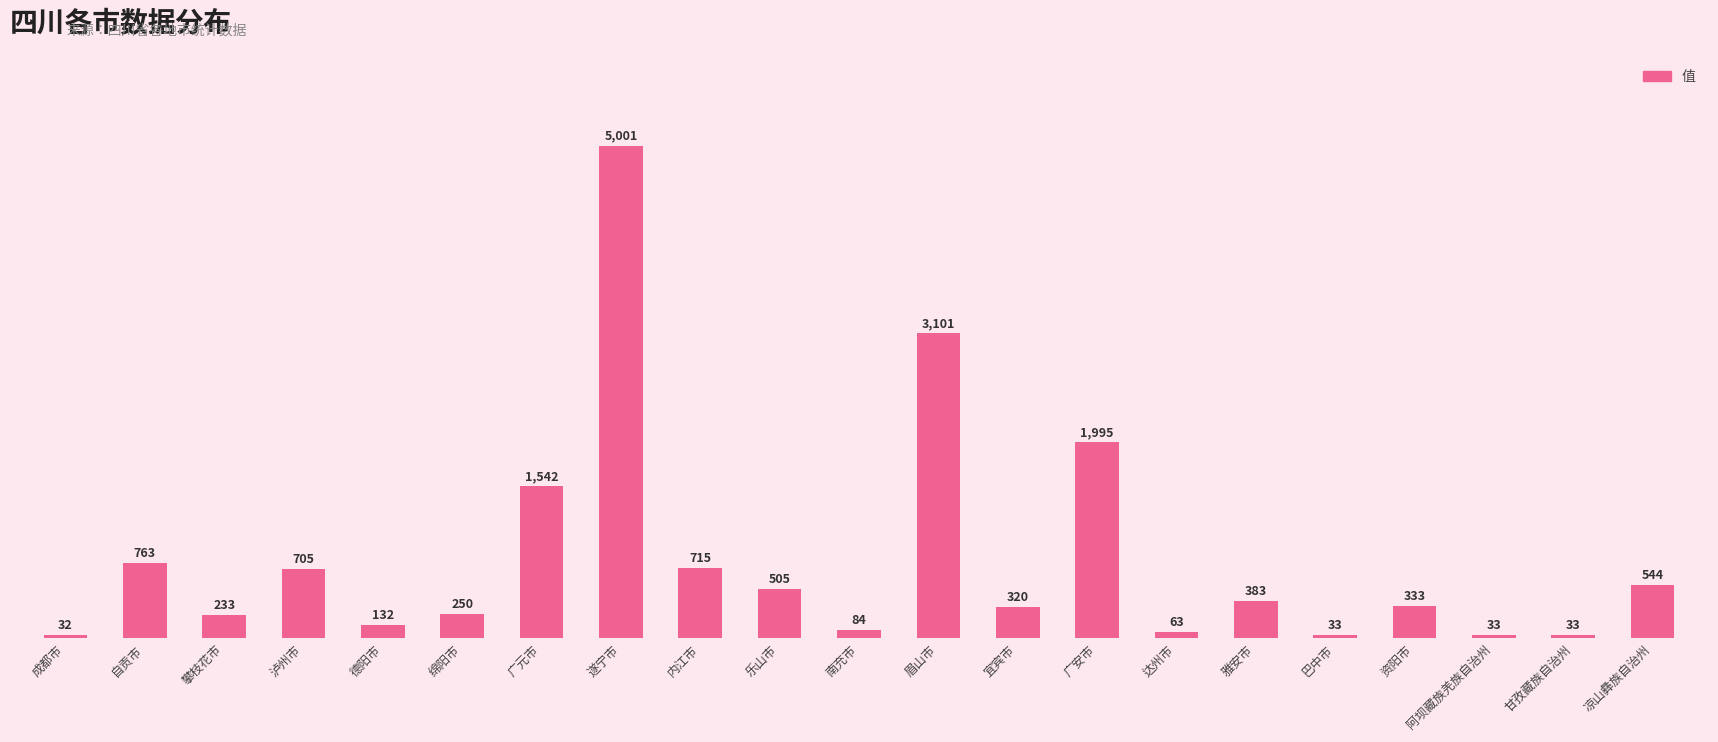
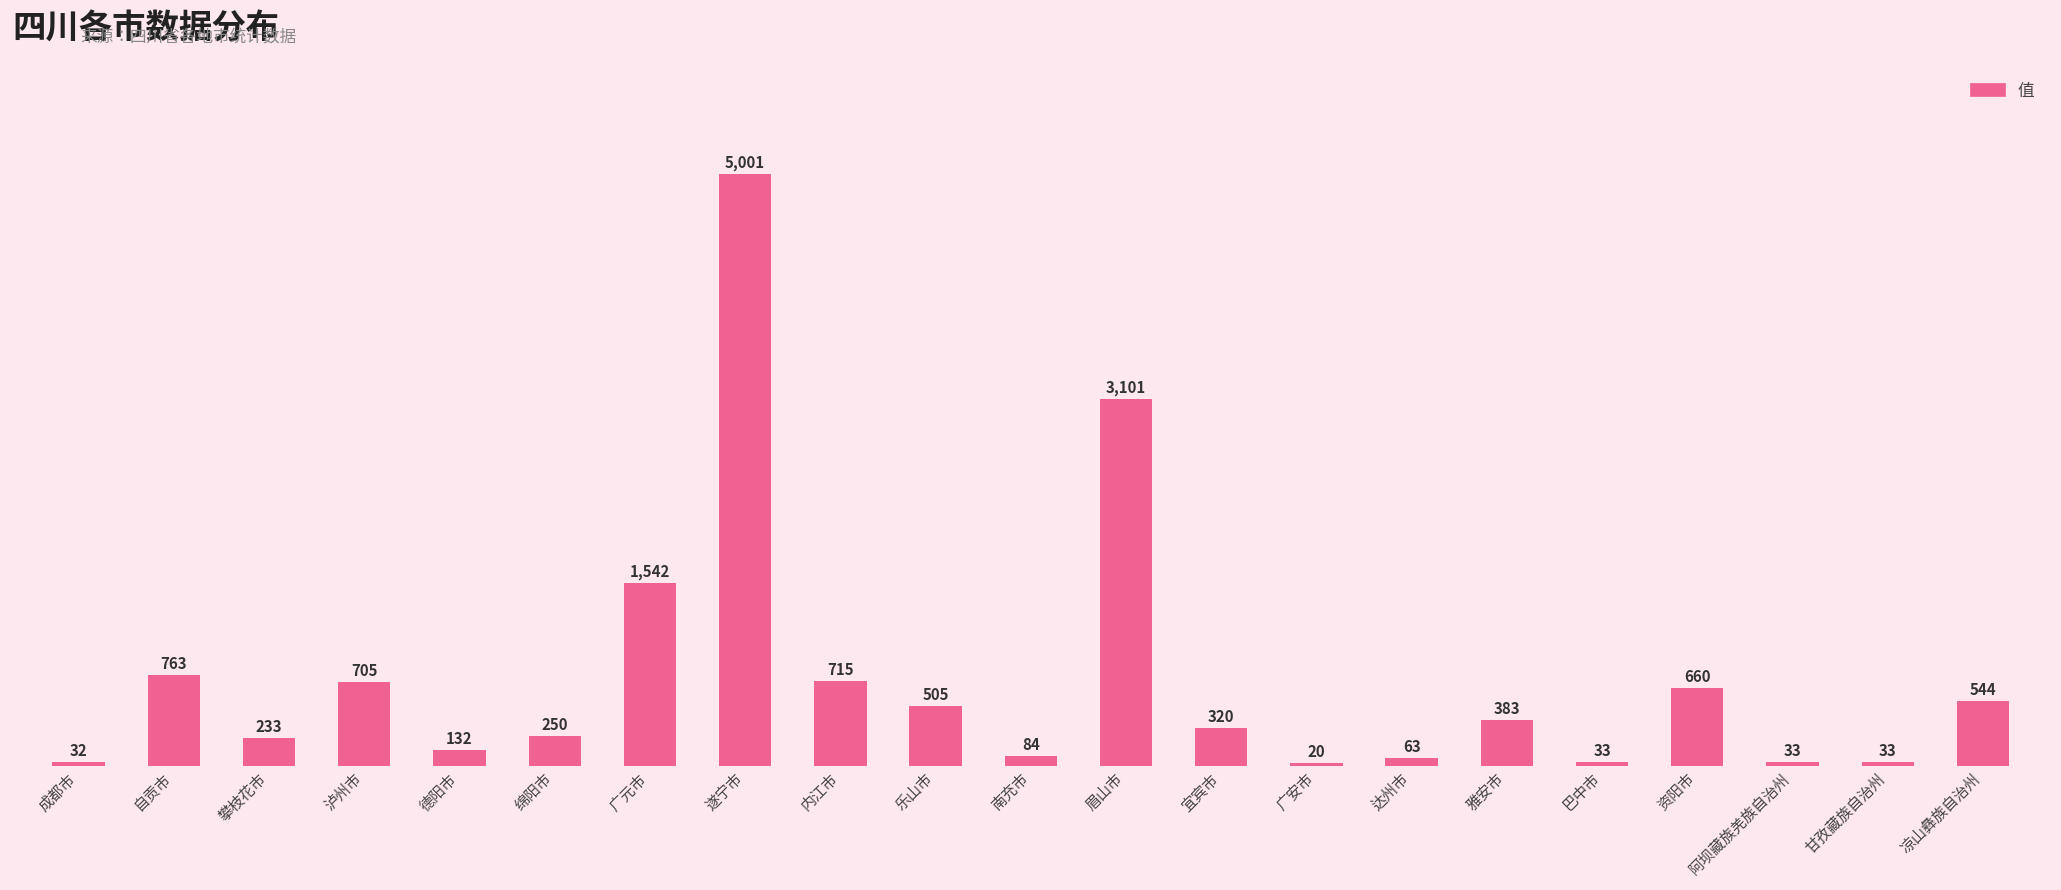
  {
    "成都市": "32",
    "自贡市": "763",
    "攀枝花市": "233",
    "泸州市": "705",
    "德阳市": "132",
    "绵阳市": "250",
    "广元市": "1,542",
    "遂宁市": "5,001",
    "内江市": "715",
    "乐山市": "505",
    "南充市": "84",
    "眉山市": "3,101",
    "宜宾市": "320",
-   "广安市": "1,995",
+   "广安市": "20",
    "达州市": "63",
    "雅安市": "383",
    "巴中市": "33",
-   "资阳市": "333",
+   "资阳市": "660",
    "阿坝藏族羌族自治州": "33",
    "甘孜藏族自治州": "33",
    "凉山彝族自治州": "544"
  }
